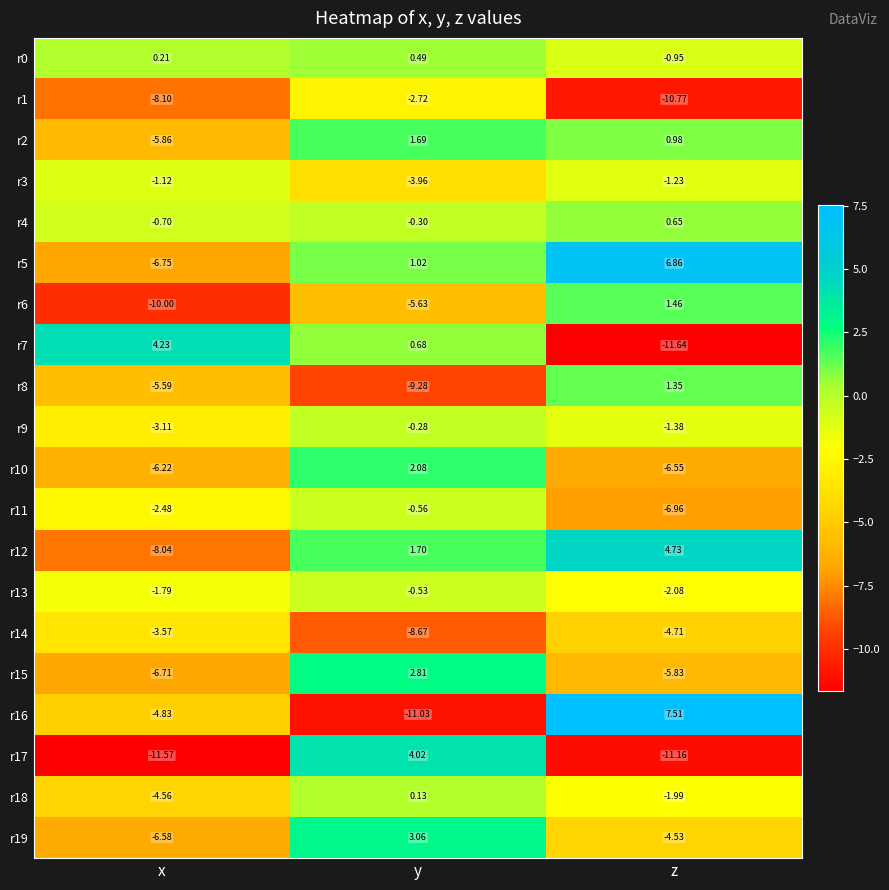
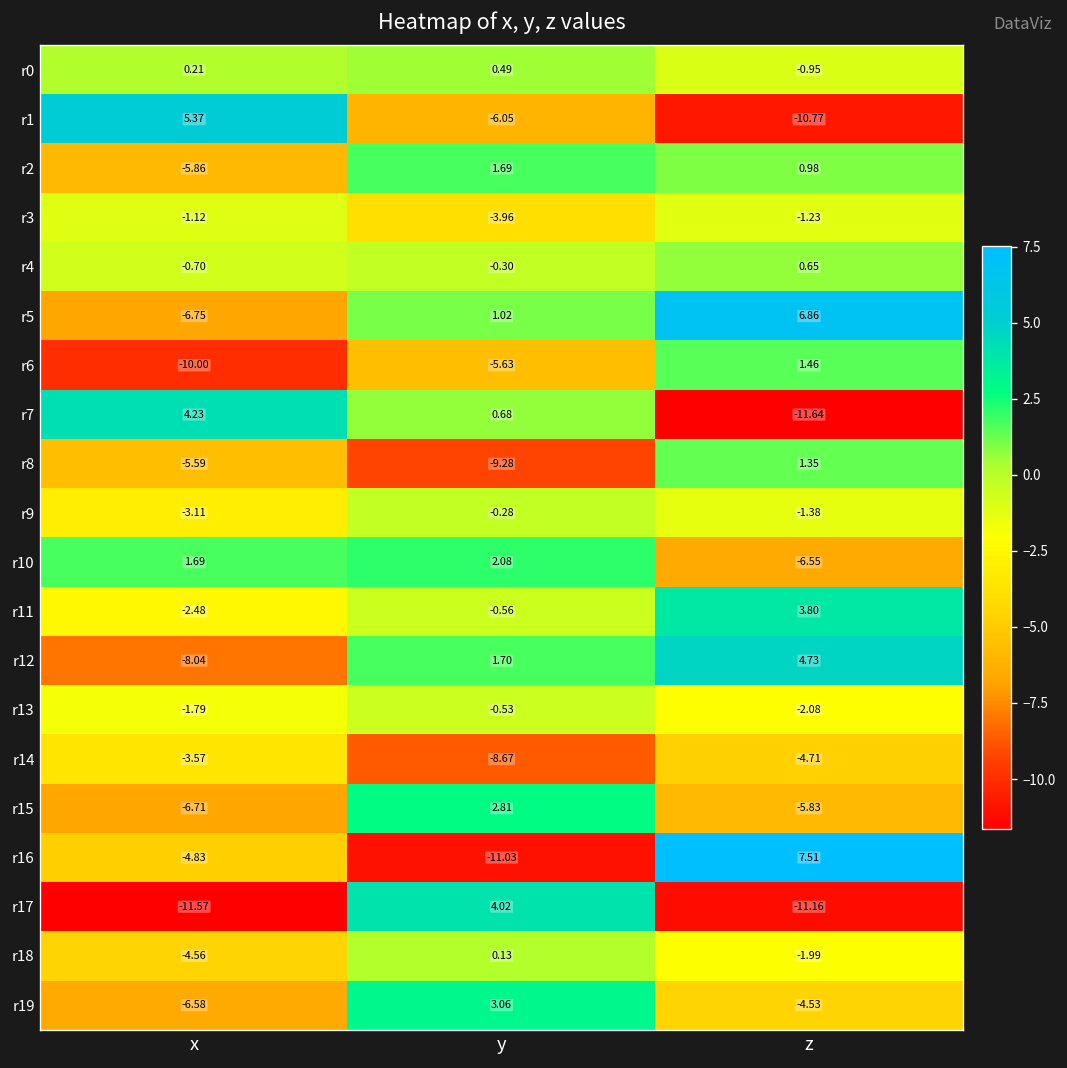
  {
    "r1": {
-     "x": -8.10,
-     "y": -2.72
+     "x": 5.37,
+     "y": -6.05
    },
    "r10": {
-     "x": -6.22
+     "x": 1.69
    },
    "r11": {
-     "z": -6.96
+     "z": 3.80
    }
  }
